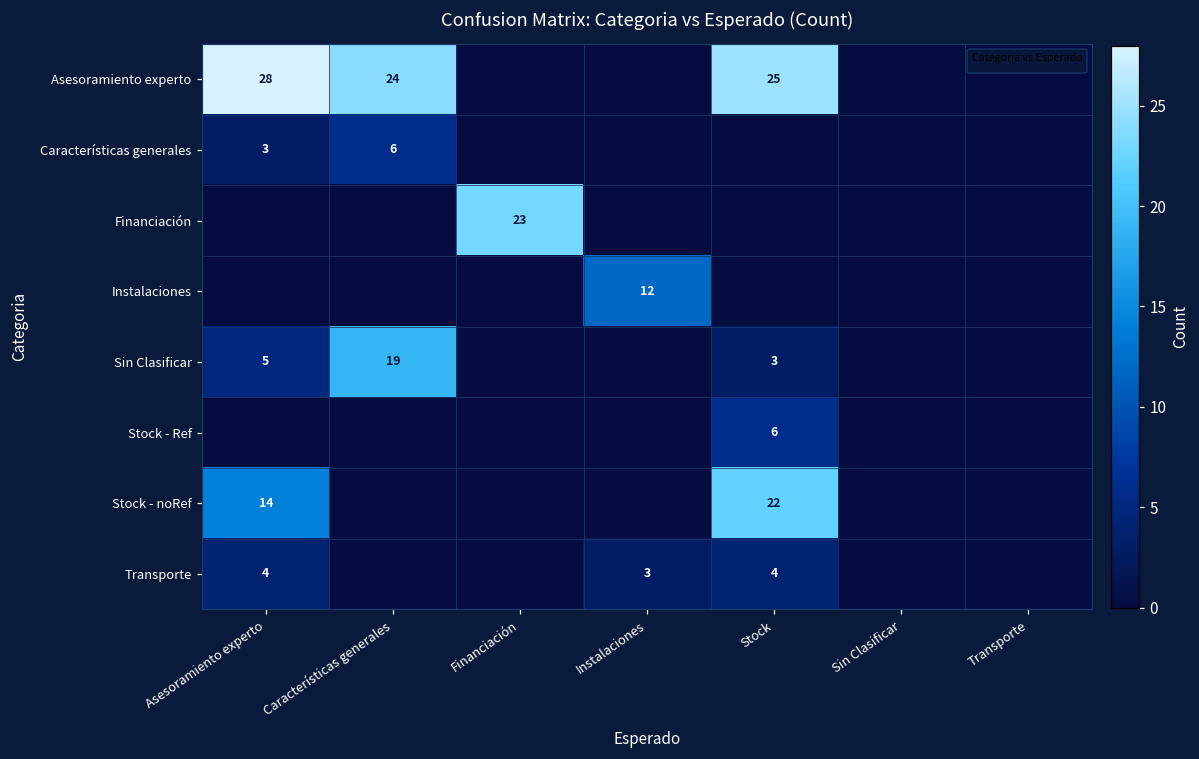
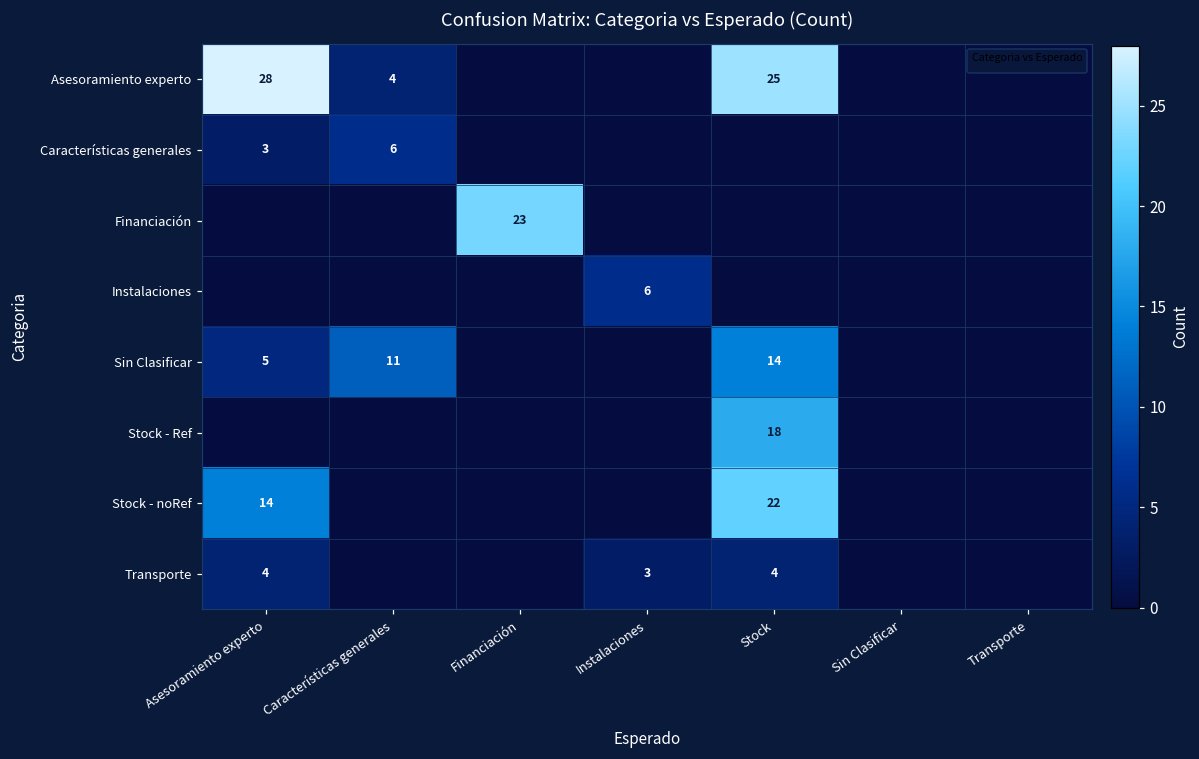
  {
    "Asesoramiento experto": {
      "Asesoramiento experto": 28,
-     "Características generales": 24,
+     "Características generales": 4,
      "Stock": 25
    },
    "Características generales": {
      "Asesoramiento experto": 3,
      "Características generales": 6
    },
    "Financiación": {
      "Financiación": 23
    },
    "Instalaciones": {
-     "Instalaciones": 12
+     "Instalaciones": 6
    },
    "Sin Clasificar": {
      "Asesoramiento experto": 5,
-     "Características generales": 19,
-     "Stock": 3
+     "Características generales": 11,
+     "Stock": 14
    },
    "Stock - Ref": {
-     "Stock": 6
+     "Stock": 18
    },
    "Stock - noRef": {
      "Asesoramiento experto": 14,
      "Stock": 22
    },
    "Transporte": {
      "Asesoramiento experto": 4,
      "Instalaciones": 3,
      "Stock": 4
    }
  }
